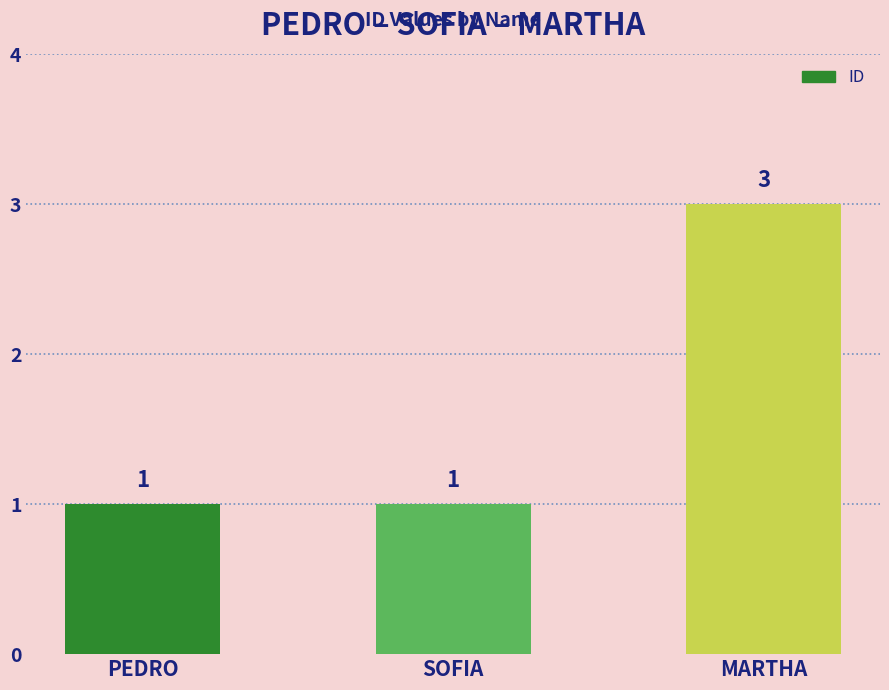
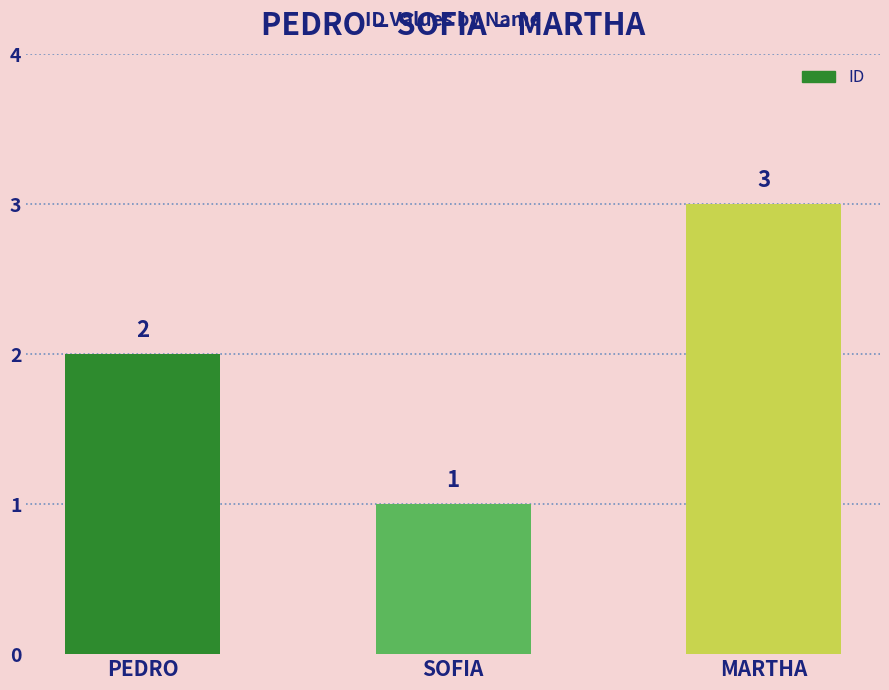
  {
-   "PEDRO": 1,
+   "PEDRO": 2,
    "SOFIA": 1,
    "MARTHA": 3
  }
